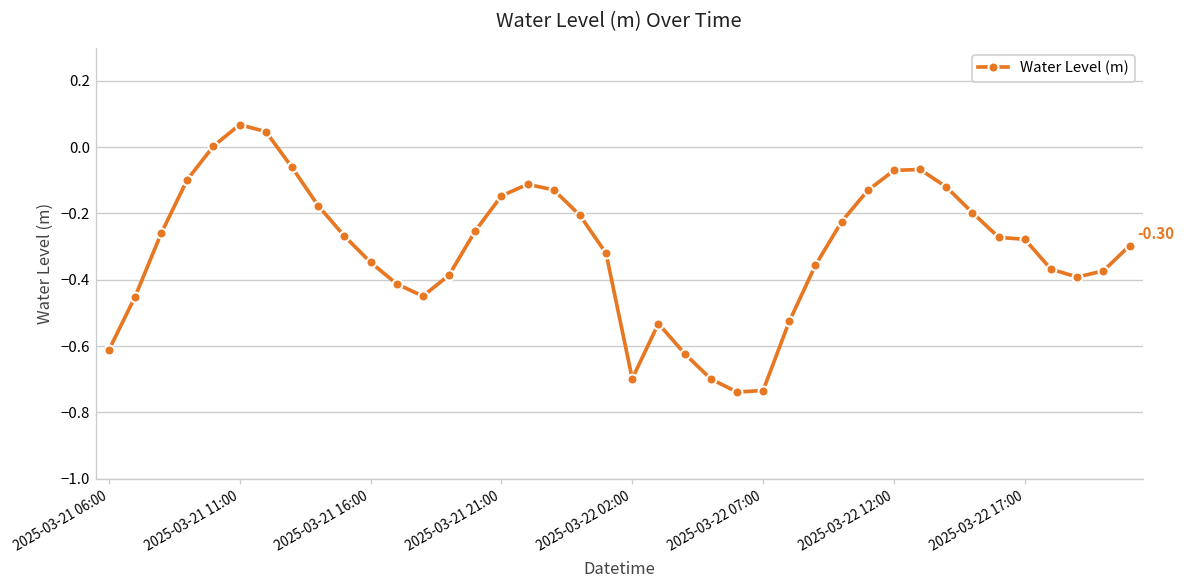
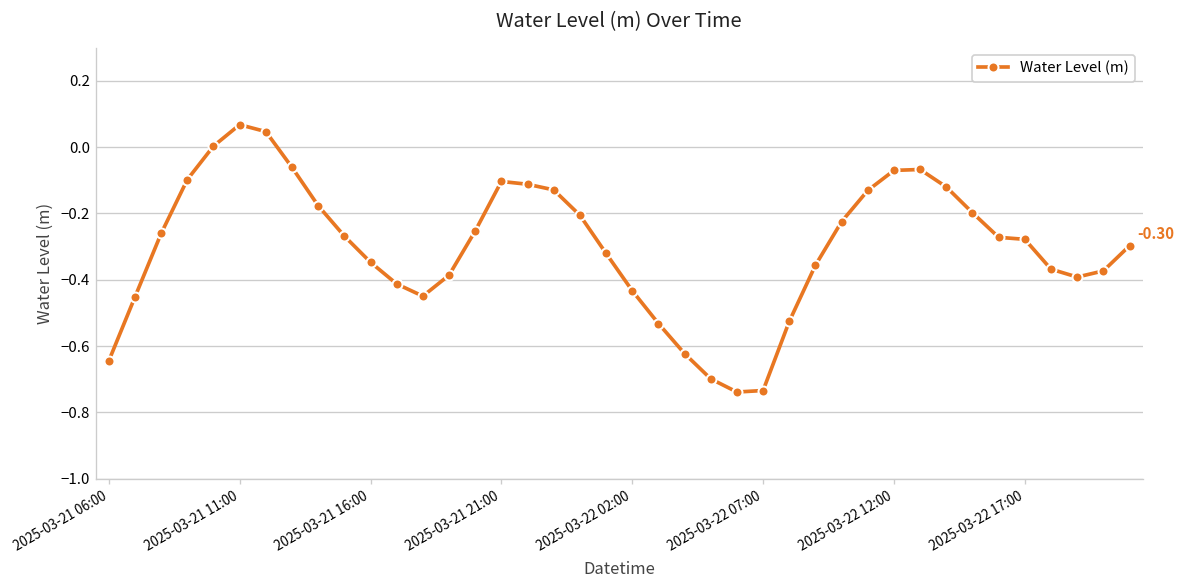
  {
-   "2025-03-21 06:00": -0.61,
+   "2025-03-21 06:00": -0.64,
    "2025-03-21 11:00": 0.07,
    "2025-03-21 16:00": -0.35,
-   "2025-03-21 21:00": -0.15,
-   "2025-03-22 02:00": -0.70,
+   "2025-03-21 21:00": -0.10,
+   "2025-03-22 02:00": -0.43,
    "2025-03-22 07:00": -0.73,
    "2025-03-22 12:00": -0.07,
    "2025-03-22 17:00": -0.28
  }
